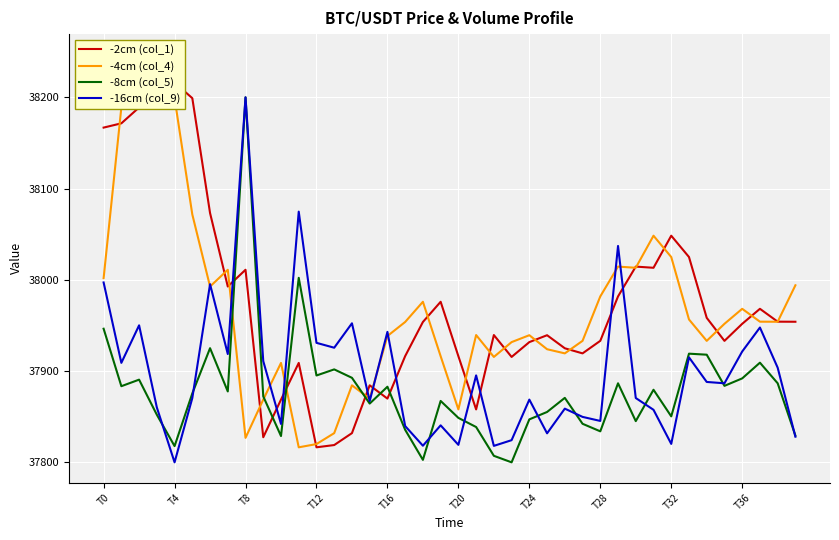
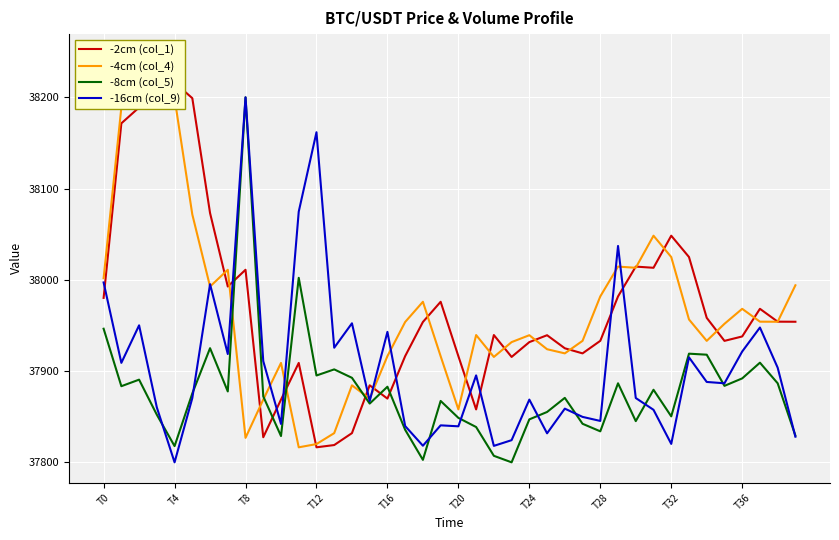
  {
    "-2cm (col_1)": {
-     "T0": 38170,
+     "T0": 37980,
      "T8": 38010,
      "T12": 37820,
      "T16": 37870,
      "T20": 37920,
      "T24": 37930,
      "T28": 37930,
      "T32": 38050,
-     "T36": 37950
+     "T36": 37940
    },
    "-4cm (col_4)": {
      "T0": 38000,
      "T8": 37830,
      "T12": 37820,
-     "T16": 37940,
+     "T16": 37920,
      "T20": 37860,
      "T24": 37940,
      "T28": 37980,
      "T32": 38030,
      "T36": 37970
    },
    "-8cm (col_5)": {
      "T0": 37950,
      "T4": 37820,
      "T12": 37900,
      "T16": 37880,
      "T20": 37850,
      "T24": 37850,
      "T28": 37830,
      "T32": 37850,
      "T36": 37890
    },
    "-16cm (col_9)": {
      "T0": 38000,
      "T4": 37800,
-     "T12": 37930,
+     "T12": 38160,
      "T16": 37940,
-     "T20": 37820,
+     "T20": 37840,
      "T24": 37870,
      "T28": 37850,
      "T32": 37820,
      "T36": 37920
    }
  }
